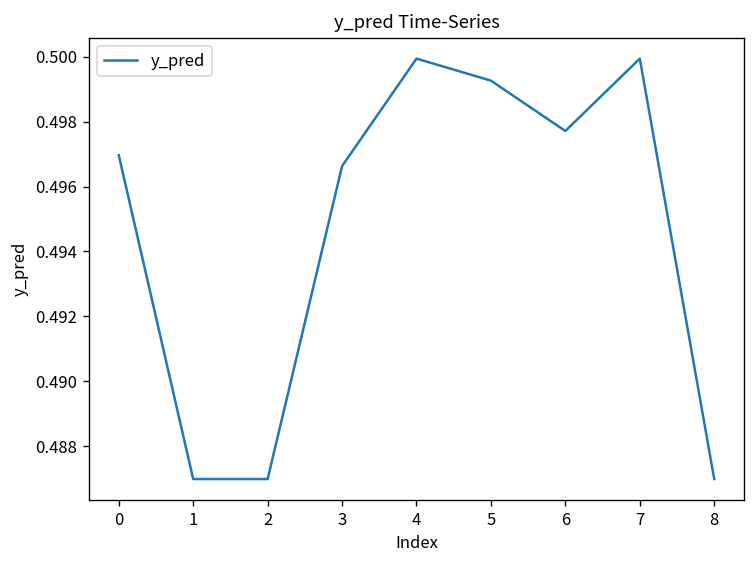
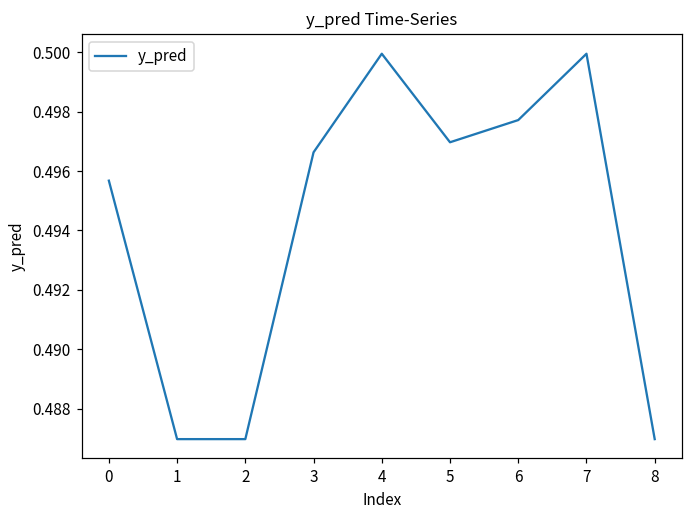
  {
-   "0": 0.4970,
+   "0": 0.4957,
    "1": 0.4870,
    "2": 0.4870,
    "3": 0.4966,
    "4": 0.4999,
-   "5": 0.4993,
+   "5": 0.4970,
    "6": 0.4977,
    "7": 0.4999,
    "8": 0.4870
  }
